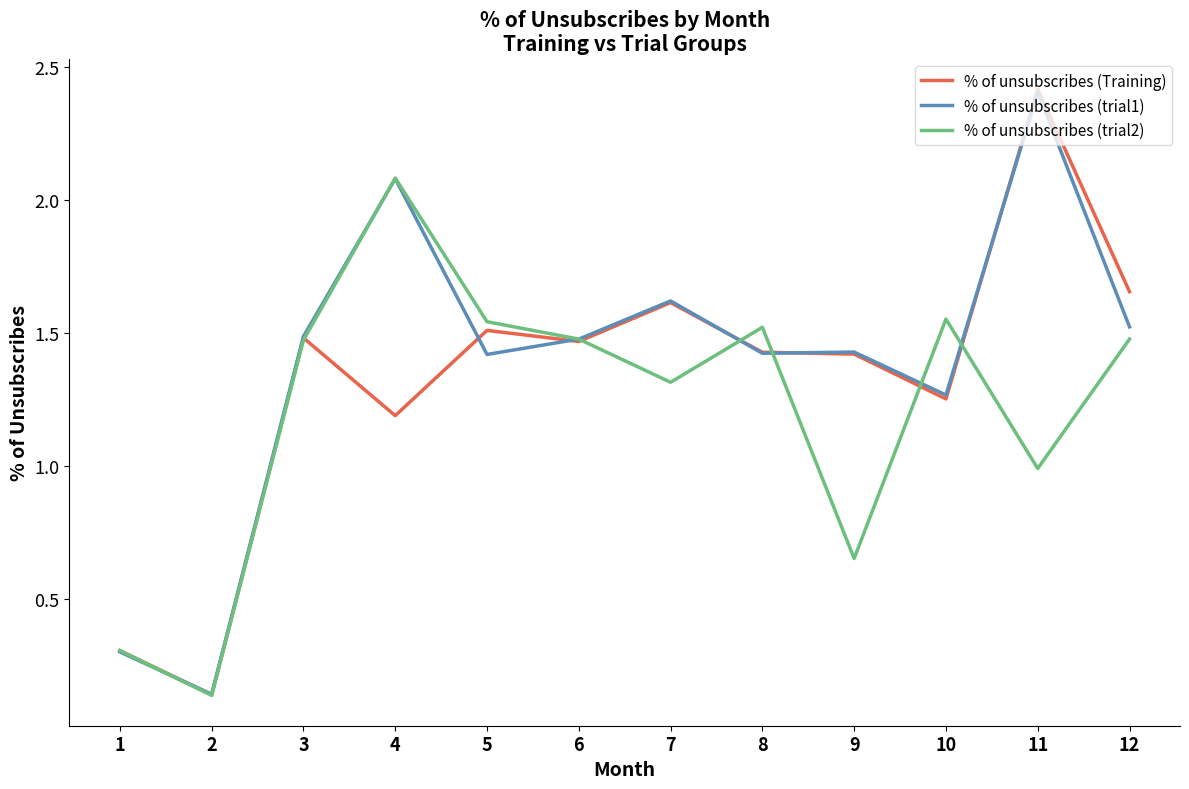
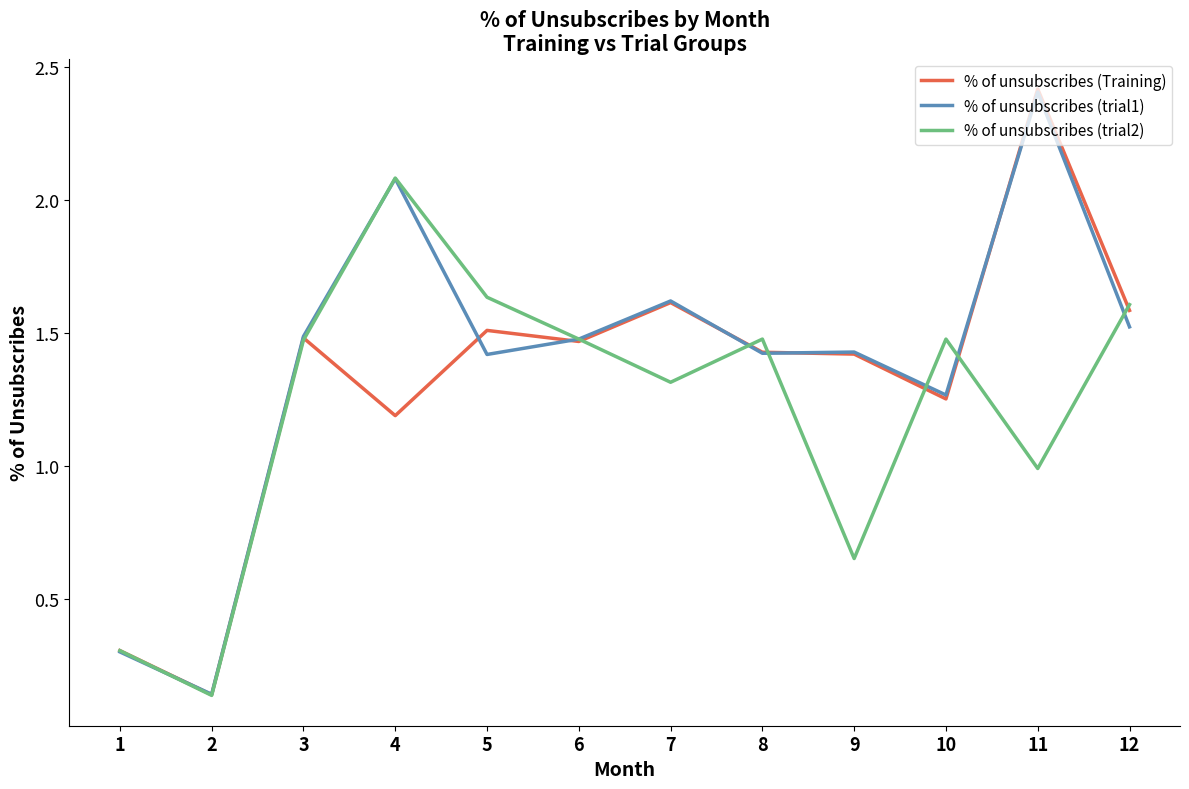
  {
    "% of unsubscribes (Training)": {
      "4": 1.19,
      "5": 1.51,
      "10": 1.25,
-     "12": 1.66
+     "12": 1.58
    },
    "% of unsubscribes (trial1)": {
      "5": 1.42,
      "10": 1.27,
      "12": 1.52
    },
    "% of unsubscribes (trial2)": {
-     "5": 1.54,
+     "5": 1.63,
      "7": 1.31,
-     "8": 1.52,
+     "8": 1.48,
      "9": 0.65,
-     "10": 1.55,
+     "10": 1.48,
      "11": 0.99,
-     "12": 1.48
+     "12": 1.61
    }
  }
